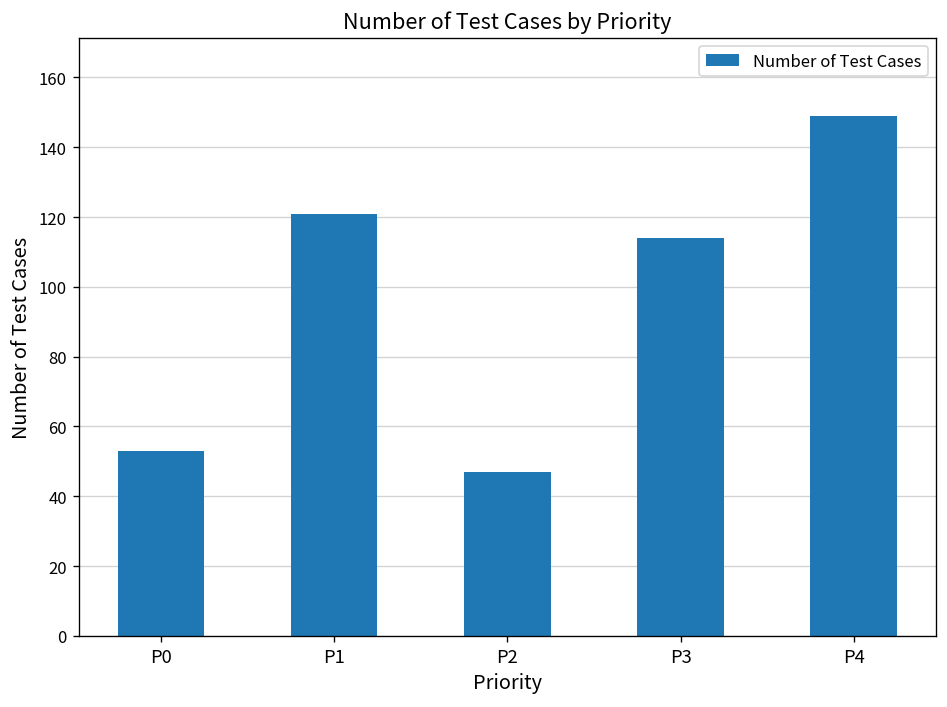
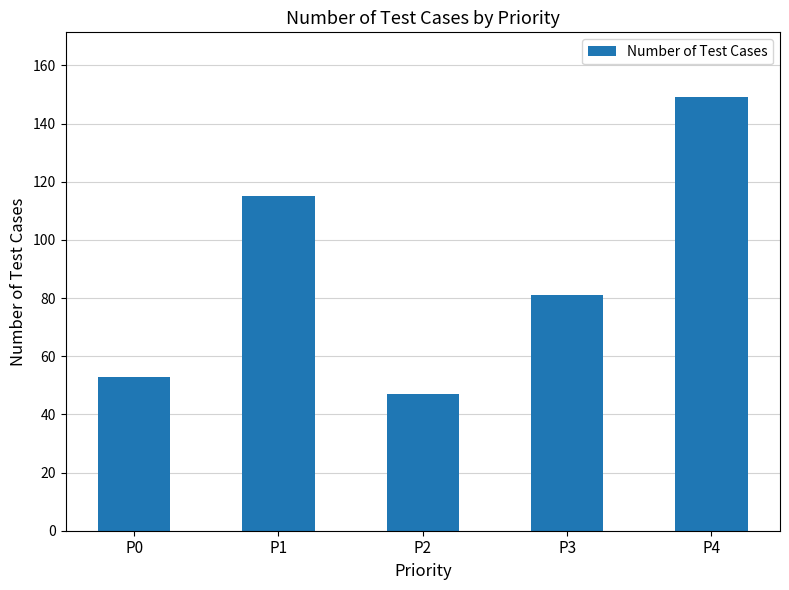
  {
    "P0": 53,
-   "P1": 121,
+   "P1": 115,
    "P2": 47,
-   "P3": 114,
+   "P3": 81,
    "P4": 149
  }
